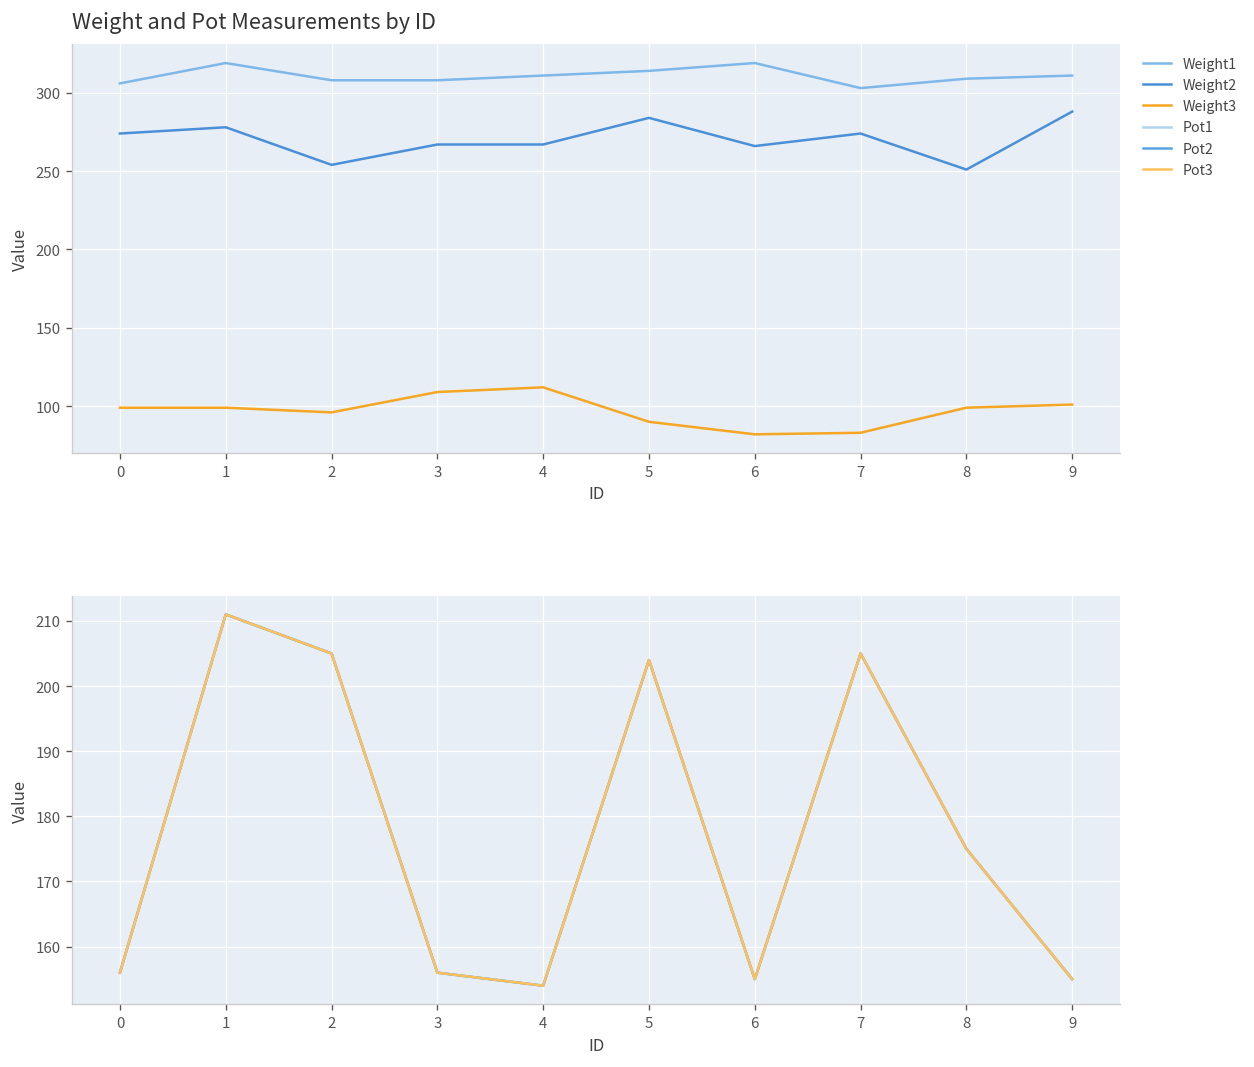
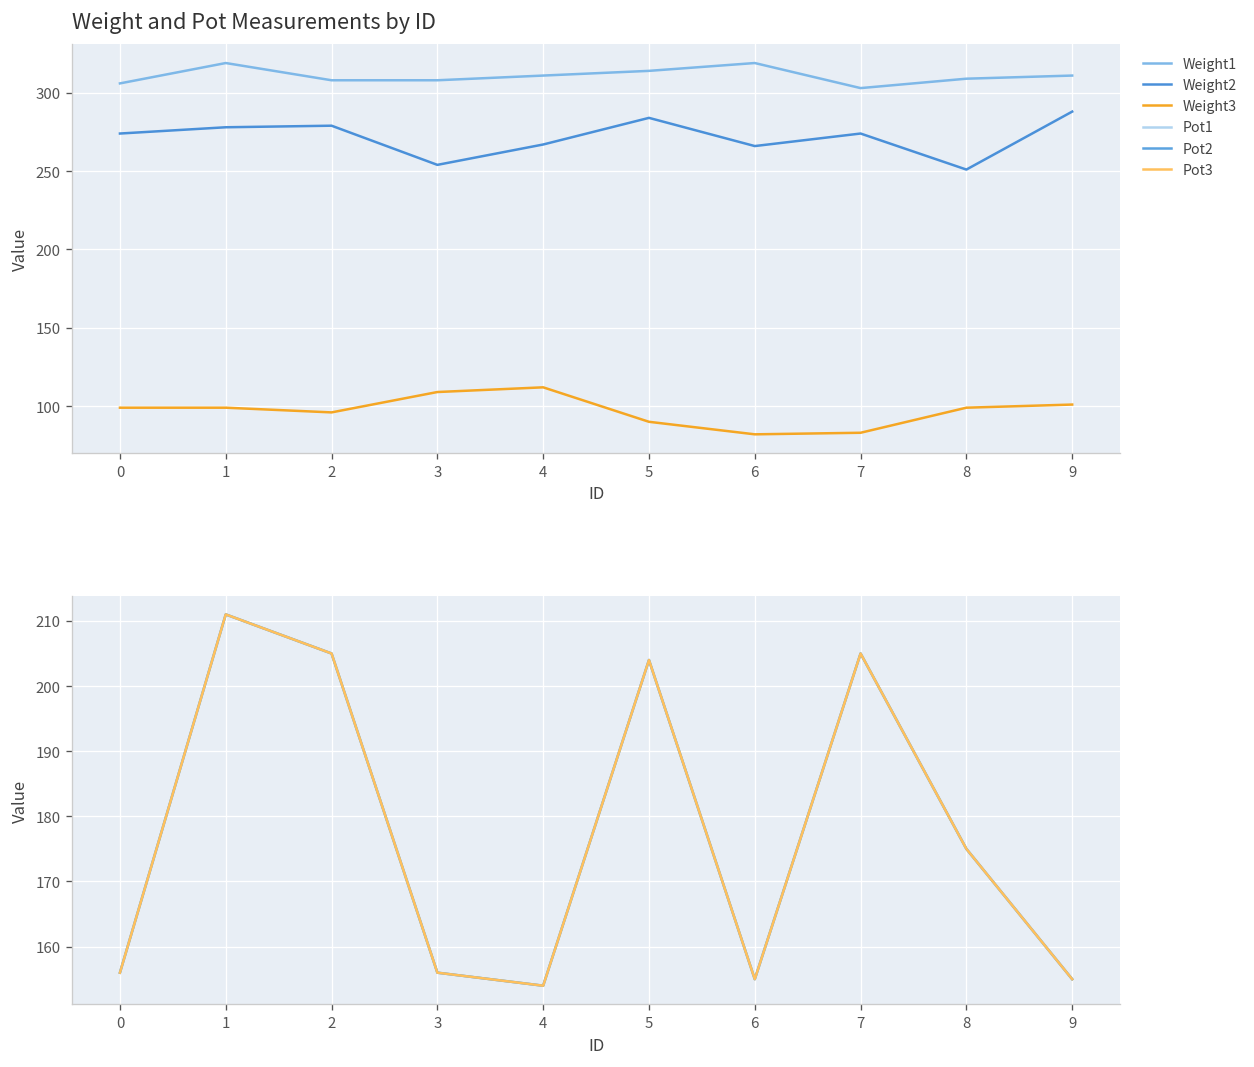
  {
    "Weight and Pot Measurements by ID": {
      "Weight1": {
        "0": 306,
        "1": 319,
        "2": 308,
        "3": 308,
        "4": 311,
        "5": 314,
        "6": 319,
        "7": 303,
        "8": 309,
        "9": 311
      },
      "Weight2": {
        "0": 274,
        "1": 278,
-       "2": 254,
-       "3": 267,
+       "2": 279,
+       "3": 254,
        "4": 267,
        "5": 284,
        "6": 266,
        "7": 274,
        "8": 251,
        "9": 288
      },
      "Weight3": {
        "0": 99,
        "1": 99,
        "2": 96,
        "3": 109,
        "4": 112,
        "5": 90,
        "6": 82,
        "7": 83,
        "8": 99,
        "9": 101
      }
    }
  }
